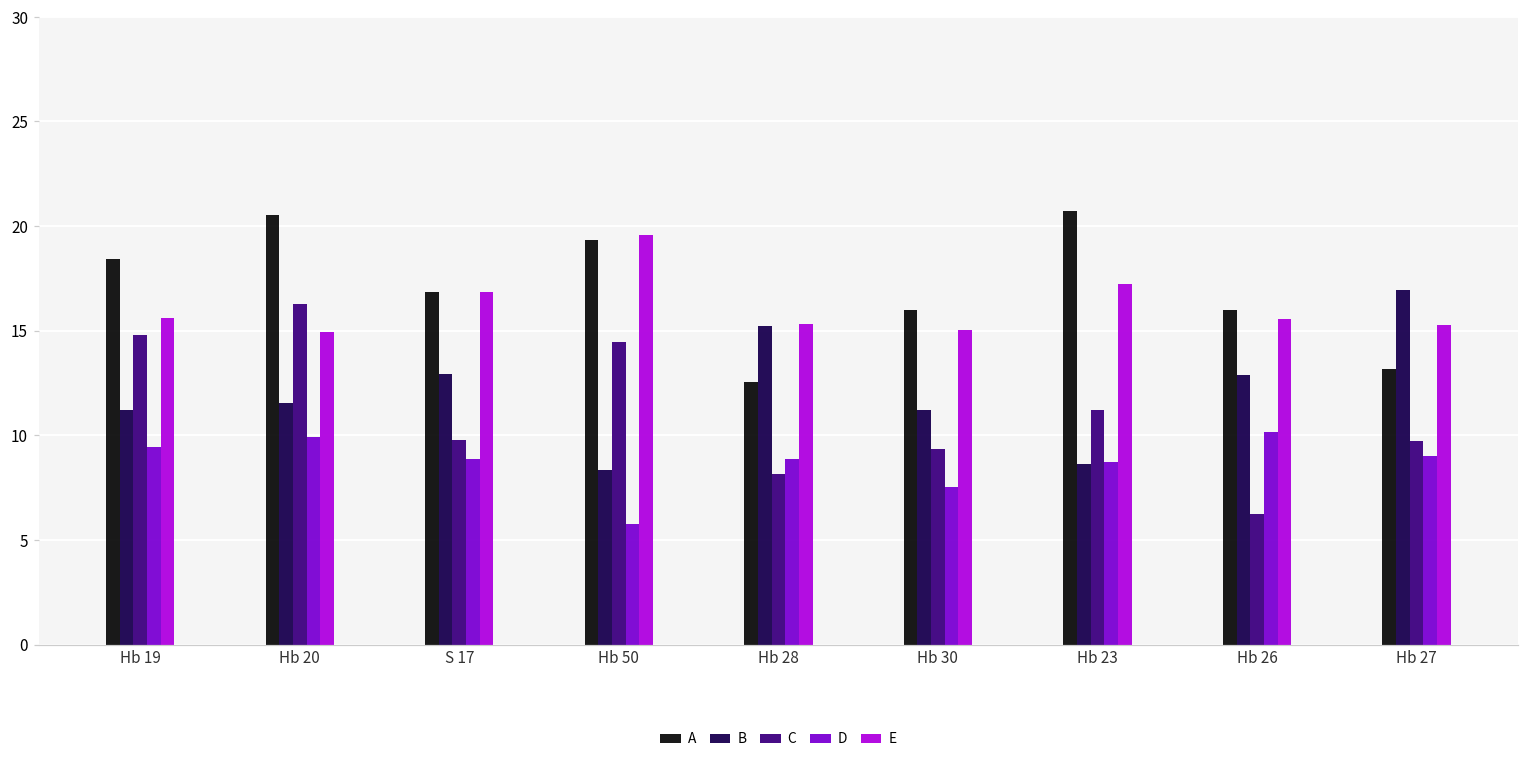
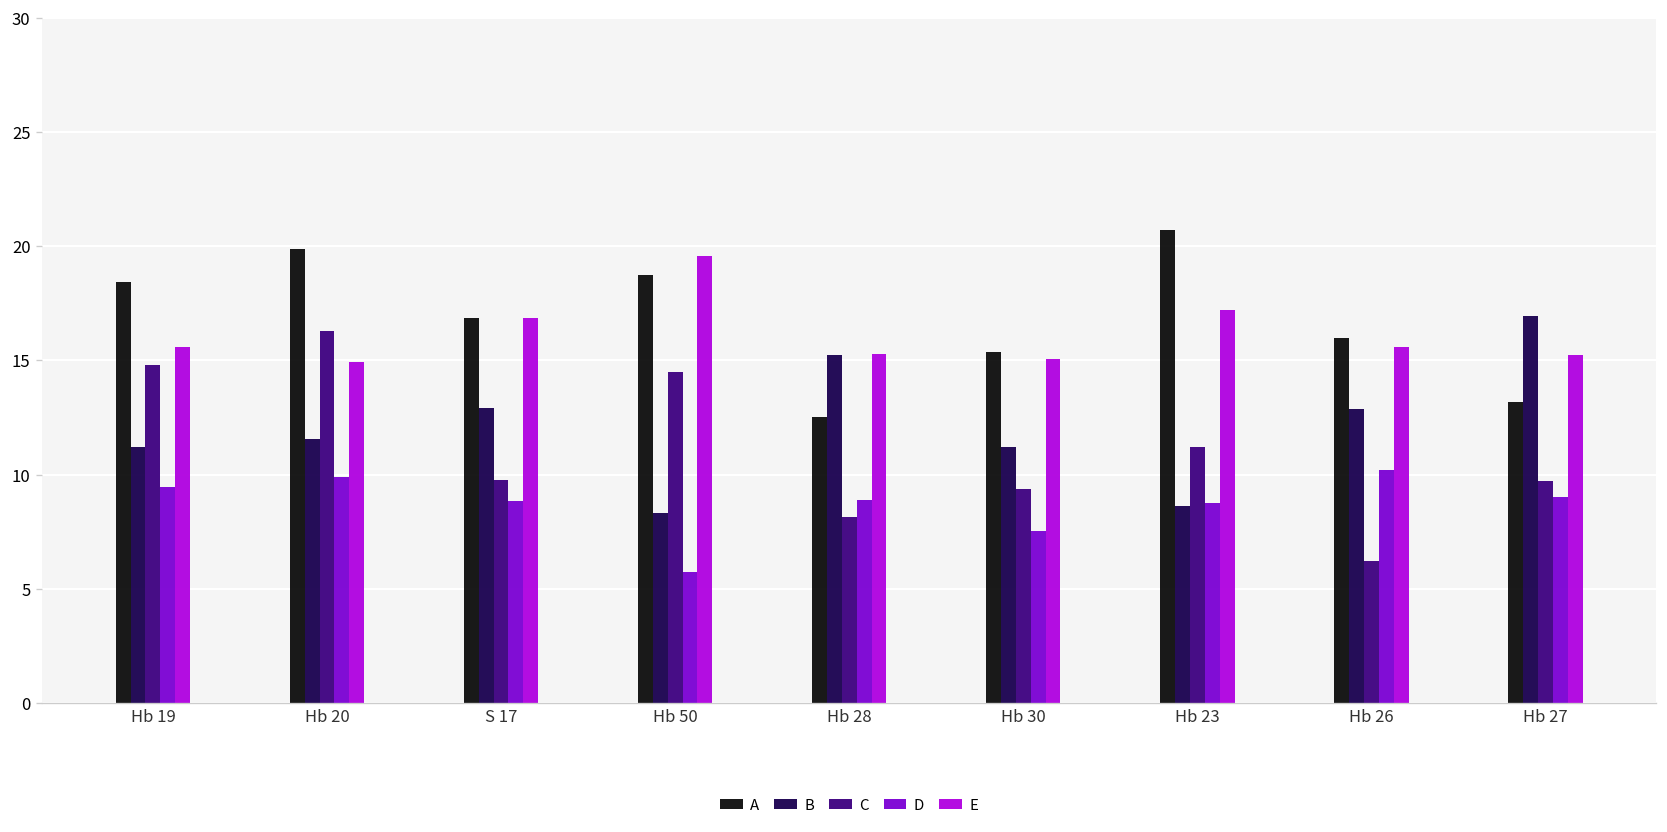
  {
    "A": {
      "Hb 19": 18.4,
-     "Hb 20": 20.5,
+     "Hb 20": 19.9,
      "S 17": 16.9,
-     "Hb 50": 19.3,
+     "Hb 50": 18.8,
      "Hb 28": 12.5,
-     "Hb 30": 16.0,
+     "Hb 30": 15.4,
      "Hb 23": 20.7,
      "Hb 26": 16.0,
      "Hb 27": 13.2
    }
  }
